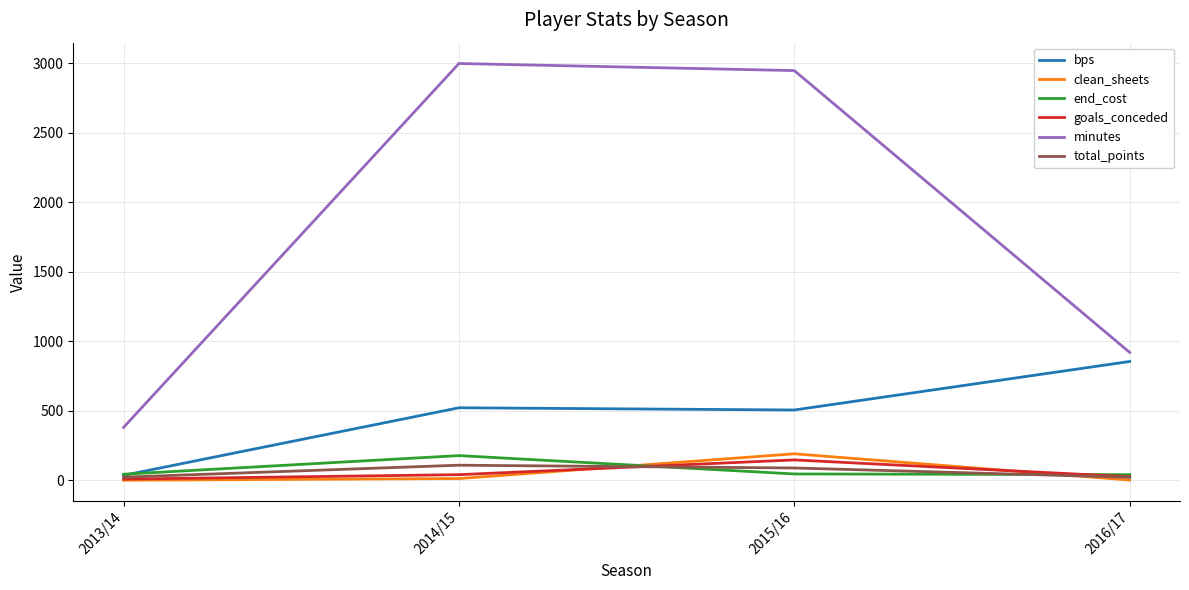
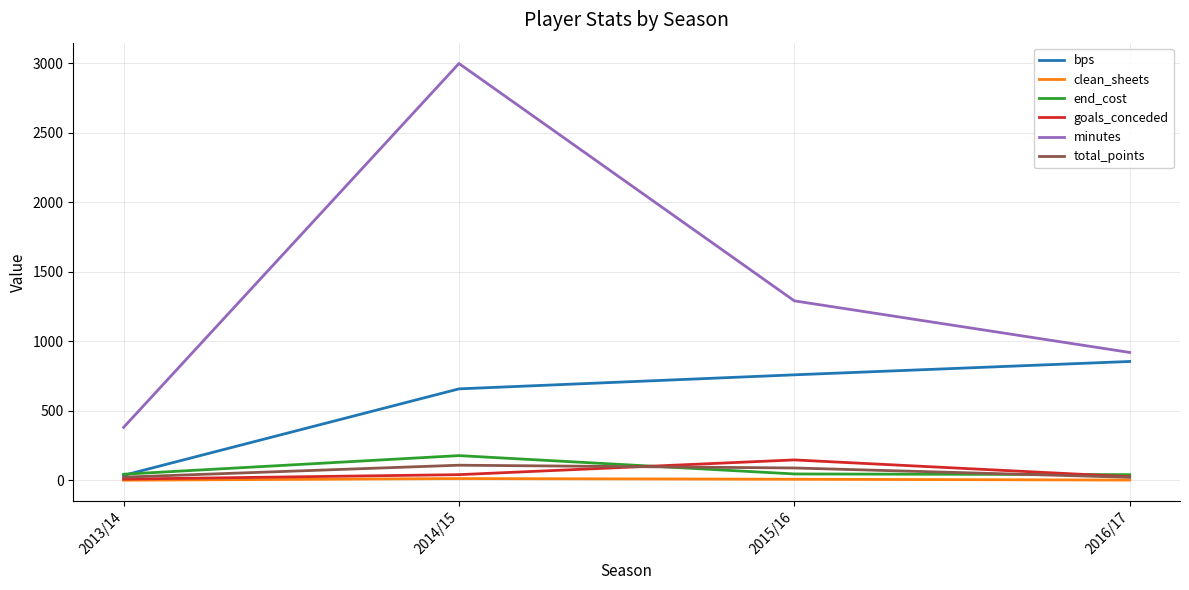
  {
    "bps": {
-     "2014/15": 520,
-     "2015/16": 510,
+     "2014/15": 660,
+     "2015/16": 760,
      "2016/17": 860
    },
    "clean_sheets": {
      "2014/15": 10,
-     "2015/16": 190,
+     "2015/16": 10,
      "2016/17": 0
    },
    "end_cost": {
      "2014/15": 180,
      "2015/16": 50
    },
    "goals_conceded": {
      "2014/15": 40,
      "2015/16": 150
    },
    "minutes": {
      "2013/14": 380,
      "2014/15": 3000,
-     "2015/16": 2950,
+     "2015/16": 1290,
      "2016/17": 920
    },
    "total_points": {
      "2014/15": 110,
      "2015/16": 90
    }
  }
